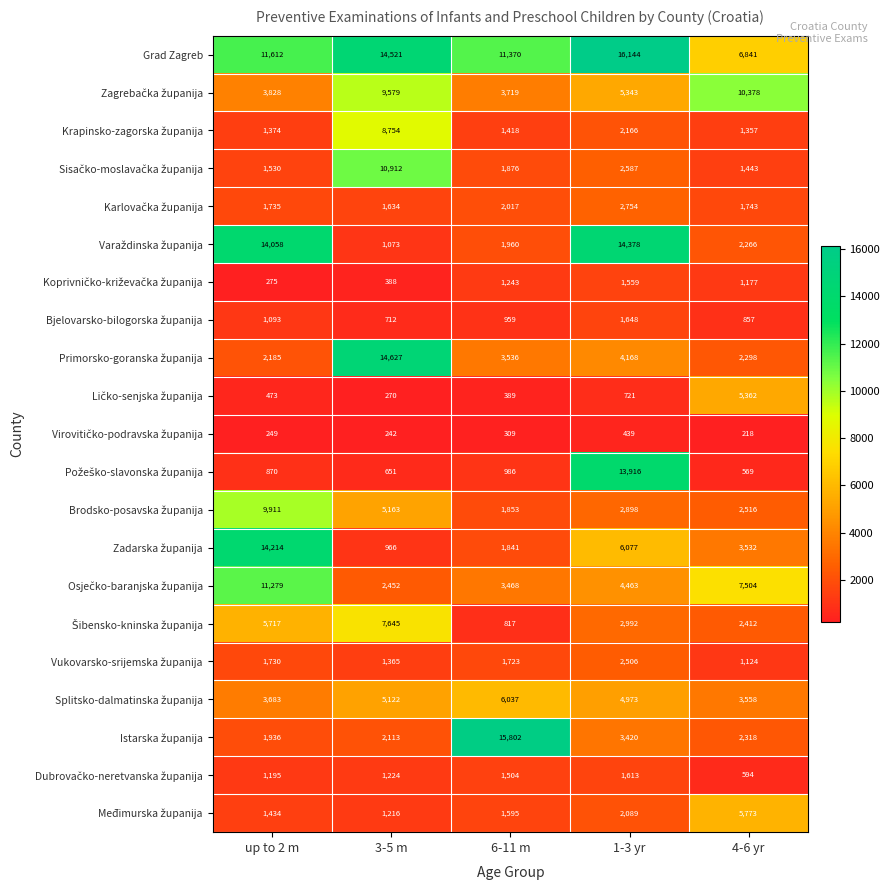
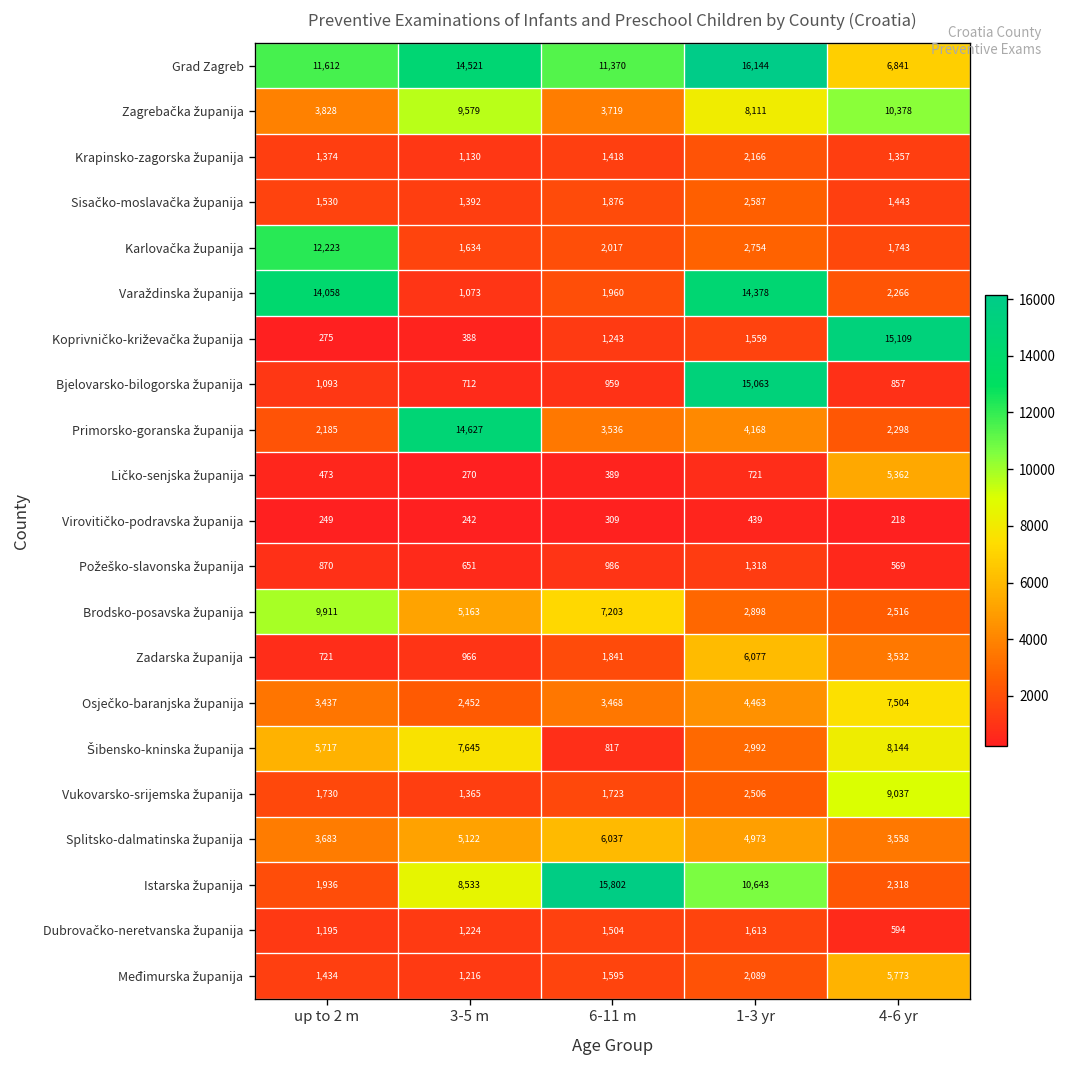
  {
    "Grad Zagreb": {
      "up to 2 m": "11,612",
      "3-5 m": "14,521",
      "6-11 m": "11,370",
      "1-3 yr": "16,144",
      "4-6 yr": "6,841"
    },
    "Zagrebačka županija": {
      "up to 2 m": "3,828",
      "3-5 m": "9,579",
      "6-11 m": "3,719",
-     "1-3 yr": "5,343",
+     "1-3 yr": "8,111",
      "4-6 yr": "10,378"
    },
    "Krapinsko-zagorska županija": {
      "up to 2 m": "1,374",
-     "3-5 m": "8,754",
+     "3-5 m": "1,130",
      "6-11 m": "1,418",
      "1-3 yr": "2,166",
      "4-6 yr": "1,357"
    },
    "Sisačko-moslavačka županija": {
      "up to 2 m": "1,530",
-     "3-5 m": "10,912",
+     "3-5 m": "1,392",
      "6-11 m": "1,876",
      "1-3 yr": "2,587",
      "4-6 yr": "1,443"
    },
    "Karlovačka županija": {
-     "up to 2 m": "1,735",
+     "up to 2 m": "12,223",
      "3-5 m": "1,634",
      "6-11 m": "2,017",
      "1-3 yr": "2,754",
      "4-6 yr": "1,743"
    },
    "Varaždinska županija": {
      "up to 2 m": "14,058",
      "3-5 m": "1,073",
      "6-11 m": "1,960",
      "1-3 yr": "14,378",
      "4-6 yr": "2,266"
    },
    "Koprivničko-križevačka županija": {
      "up to 2 m": "275",
      "3-5 m": "388",
      "6-11 m": "1,243",
      "1-3 yr": "1,559",
-     "4-6 yr": "1,177"
+     "4-6 yr": "15,109"
    },
    "Bjelovarsko-bilogorska županija": {
      "up to 2 m": "1,093",
      "3-5 m": "712",
      "6-11 m": "959",
-     "1-3 yr": "1,648",
+     "1-3 yr": "15,063",
      "4-6 yr": "857"
    },
    "Primorsko-goranska županija": {
      "up to 2 m": "2,185",
      "3-5 m": "14,627",
      "6-11 m": "3,536",
      "1-3 yr": "4,168",
      "4-6 yr": "2,298"
    },
    "Ličko-senjska županija": {
      "up to 2 m": "473",
      "3-5 m": "270",
      "6-11 m": "389",
      "1-3 yr": "721",
      "4-6 yr": "5,362"
    },
    "Virovitičko-podravska županija": {
      "up to 2 m": "249",
      "3-5 m": "242",
      "6-11 m": "309",
      "1-3 yr": "439",
      "4-6 yr": "218"
    },
    "Požeško-slavonska županija": {
      "up to 2 m": "870",
      "3-5 m": "651",
      "6-11 m": "986",
-     "1-3 yr": "13,916",
+     "1-3 yr": "1,318",
      "4-6 yr": "569"
    },
    "Brodsko-posavska županija": {
      "up to 2 m": "9,911",
      "3-5 m": "5,163",
-     "6-11 m": "1,853",
+     "6-11 m": "7,203",
      "1-3 yr": "2,898",
      "4-6 yr": "2,516"
    },
    "Zadarska županija": {
-     "up to 2 m": "14,214",
+     "up to 2 m": "721",
      "3-5 m": "966",
      "6-11 m": "1,841",
      "1-3 yr": "6,077",
      "4-6 yr": "3,532"
    },
    "Osječko-baranjska županija": {
-     "up to 2 m": "11,279",
+     "up to 2 m": "3,437",
      "3-5 m": "2,452",
      "6-11 m": "3,468",
      "1-3 yr": "4,463",
      "4-6 yr": "7,504"
    },
    "Šibensko-kninska županija": {
      "up to 2 m": "5,717",
      "3-5 m": "7,645",
      "6-11 m": "817",
      "1-3 yr": "2,992",
-     "4-6 yr": "2,412"
+     "4-6 yr": "8,144"
    },
    "Vukovarsko-srijemska županija": {
      "up to 2 m": "1,730",
      "3-5 m": "1,365",
      "6-11 m": "1,723",
      "1-3 yr": "2,506",
-     "4-6 yr": "1,124"
+     "4-6 yr": "9,037"
    },
    "Splitsko-dalmatinska županija": {
      "up to 2 m": "3,683",
      "3-5 m": "5,122",
      "6-11 m": "6,037",
      "1-3 yr": "4,973",
      "4-6 yr": "3,558"
    },
    "Istarska županija": {
      "up to 2 m": "1,936",
-     "3-5 m": "2,113",
+     "3-5 m": "8,533",
      "6-11 m": "15,802",
-     "1-3 yr": "3,420",
+     "1-3 yr": "10,643",
      "4-6 yr": "2,318"
    },
    "Dubrovačko-neretvanska županija": {
      "up to 2 m": "1,195",
      "3-5 m": "1,224",
      "6-11 m": "1,504",
      "1-3 yr": "1,613",
      "4-6 yr": "594"
    },
    "Međimurska županija": {
      "up to 2 m": "1,434",
      "3-5 m": "1,216",
      "6-11 m": "1,595",
      "1-3 yr": "2,089",
      "4-6 yr": "5,773"
    }
  }
